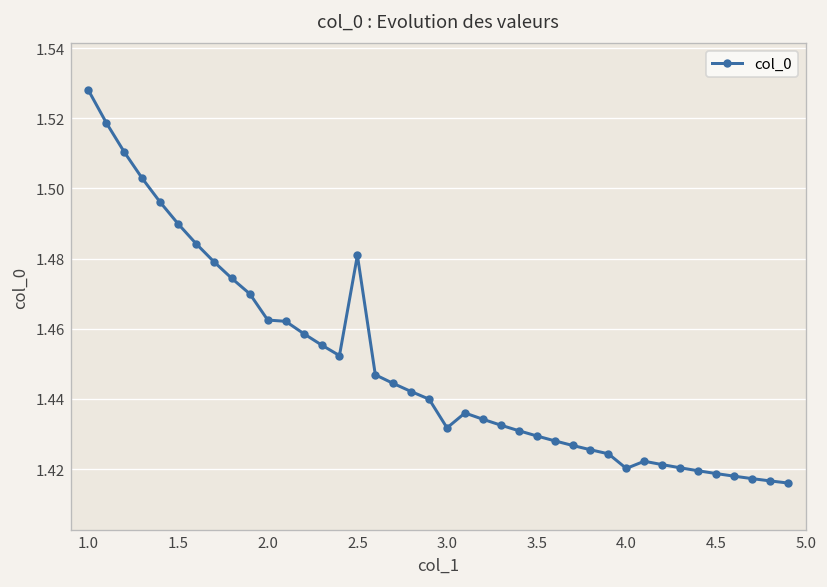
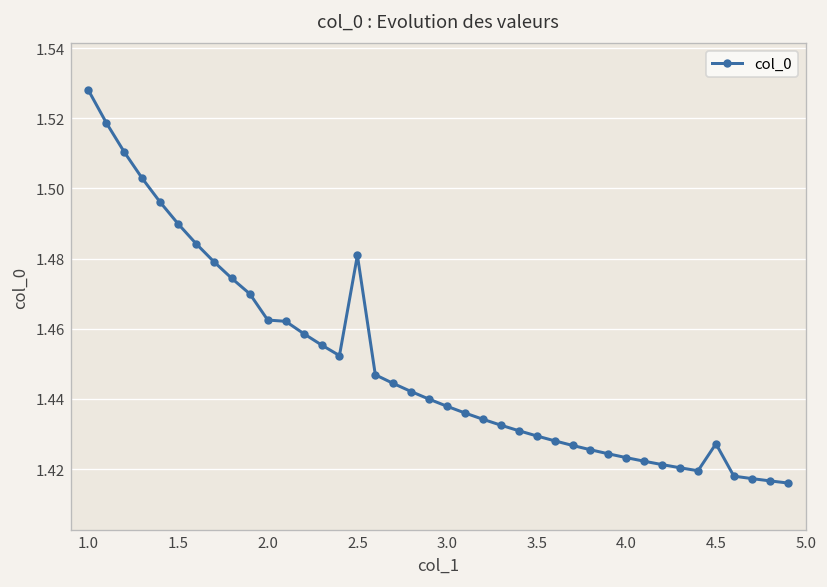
  {
    "1.0": 1.528,
    "1.5": 1.490,
    "2.0": 1.462,
    "2.5": 1.481,
-   "3.0": 1.432,
+   "3.0": 1.438,
    "3.5": 1.429,
-   "4.0": 1.420,
-   "4.5": 1.419
+   "4.0": 1.423,
+   "4.5": 1.427
  }
